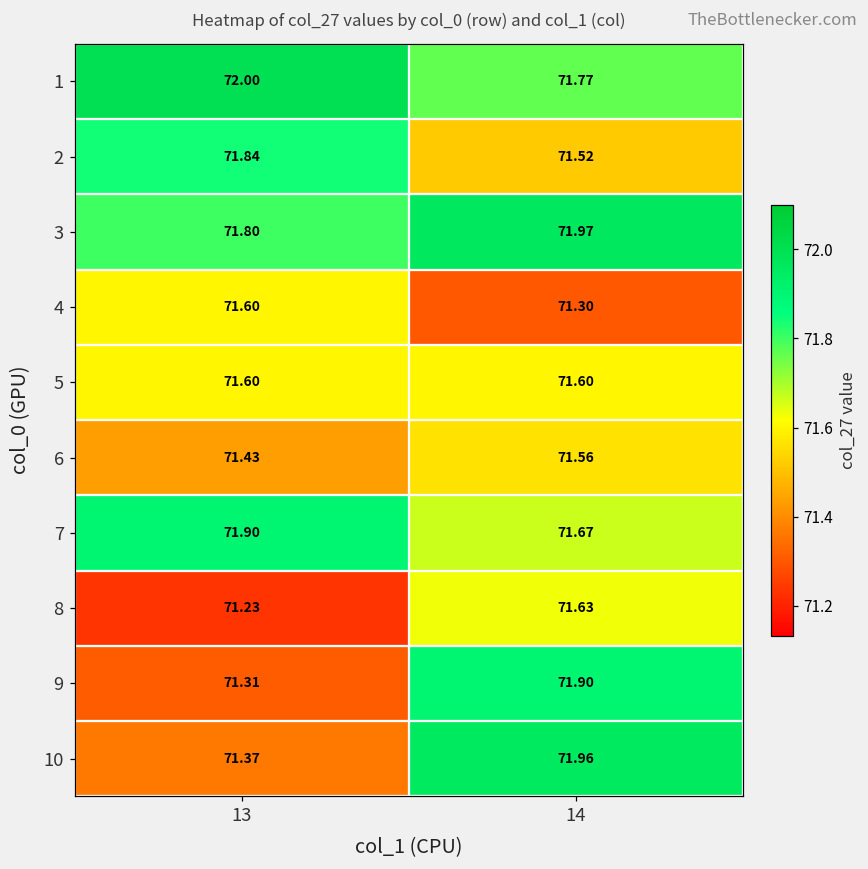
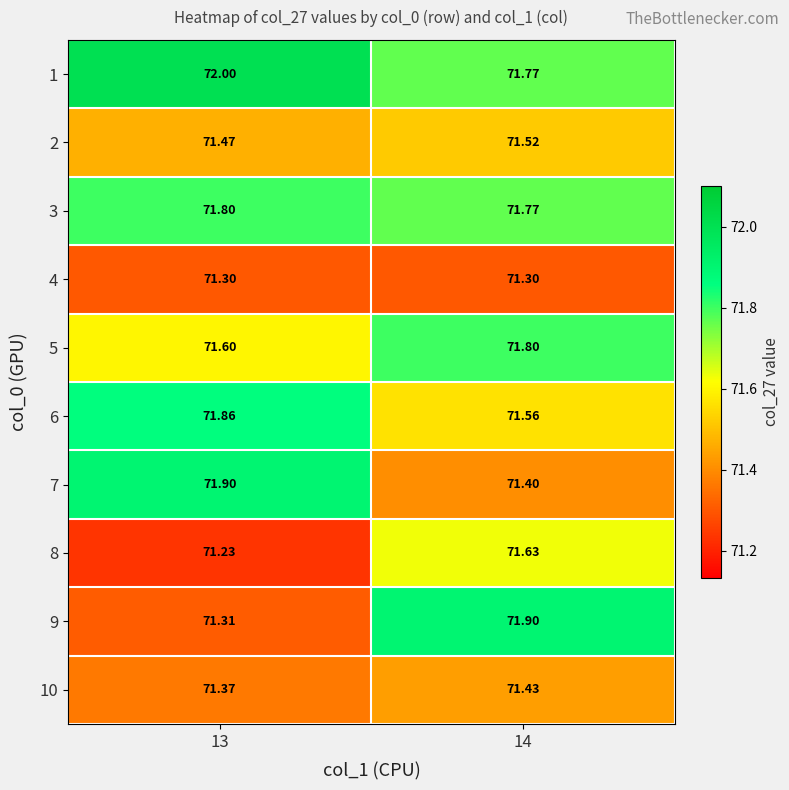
  {
    "1": {
      "13": 72.00,
      "14": 71.77
    },
    "2": {
-     "13": 71.84,
+     "13": 71.47,
      "14": 71.52
    },
    "3": {
      "13": 71.80,
-     "14": 71.97
+     "14": 71.77
    },
    "4": {
-     "13": 71.60,
+     "13": 71.30,
      "14": 71.30
    },
    "5": {
      "13": 71.60,
-     "14": 71.60
+     "14": 71.80
    },
    "6": {
-     "13": 71.43,
+     "13": 71.86,
      "14": 71.56
    },
    "7": {
      "13": 71.90,
-     "14": 71.67
+     "14": 71.40
    },
    "8": {
      "13": 71.23,
      "14": 71.63
    },
    "9": {
      "13": 71.31,
      "14": 71.90
    },
    "10": {
      "13": 71.37,
-     "14": 71.96
+     "14": 71.43
    }
  }
